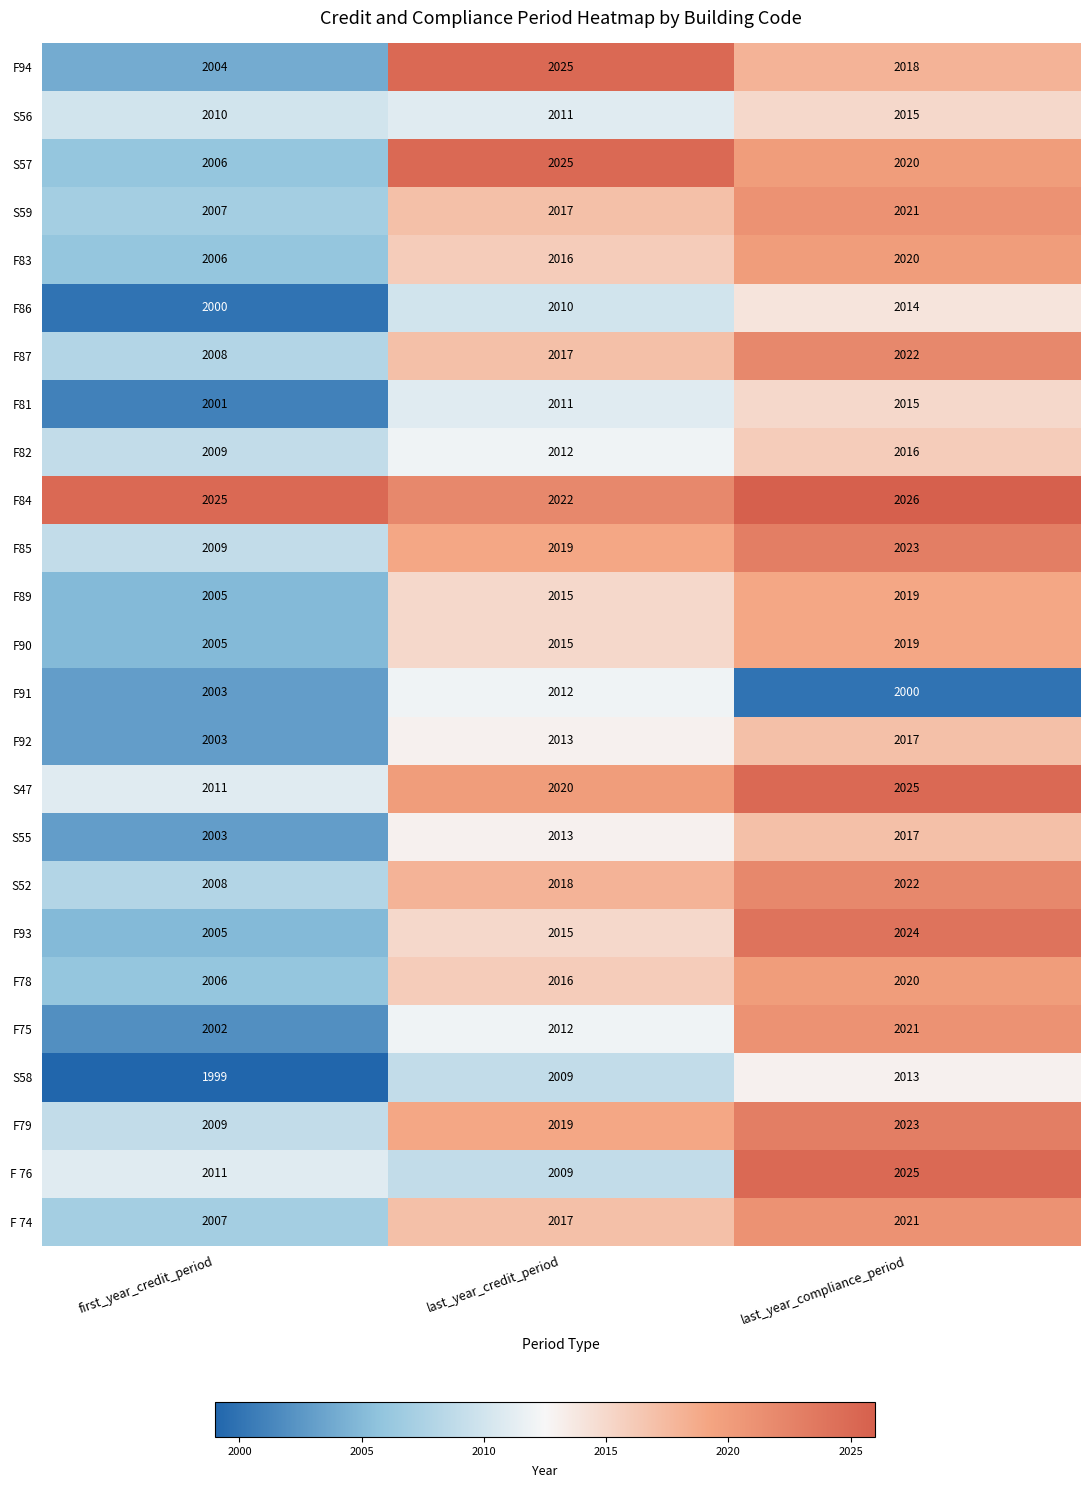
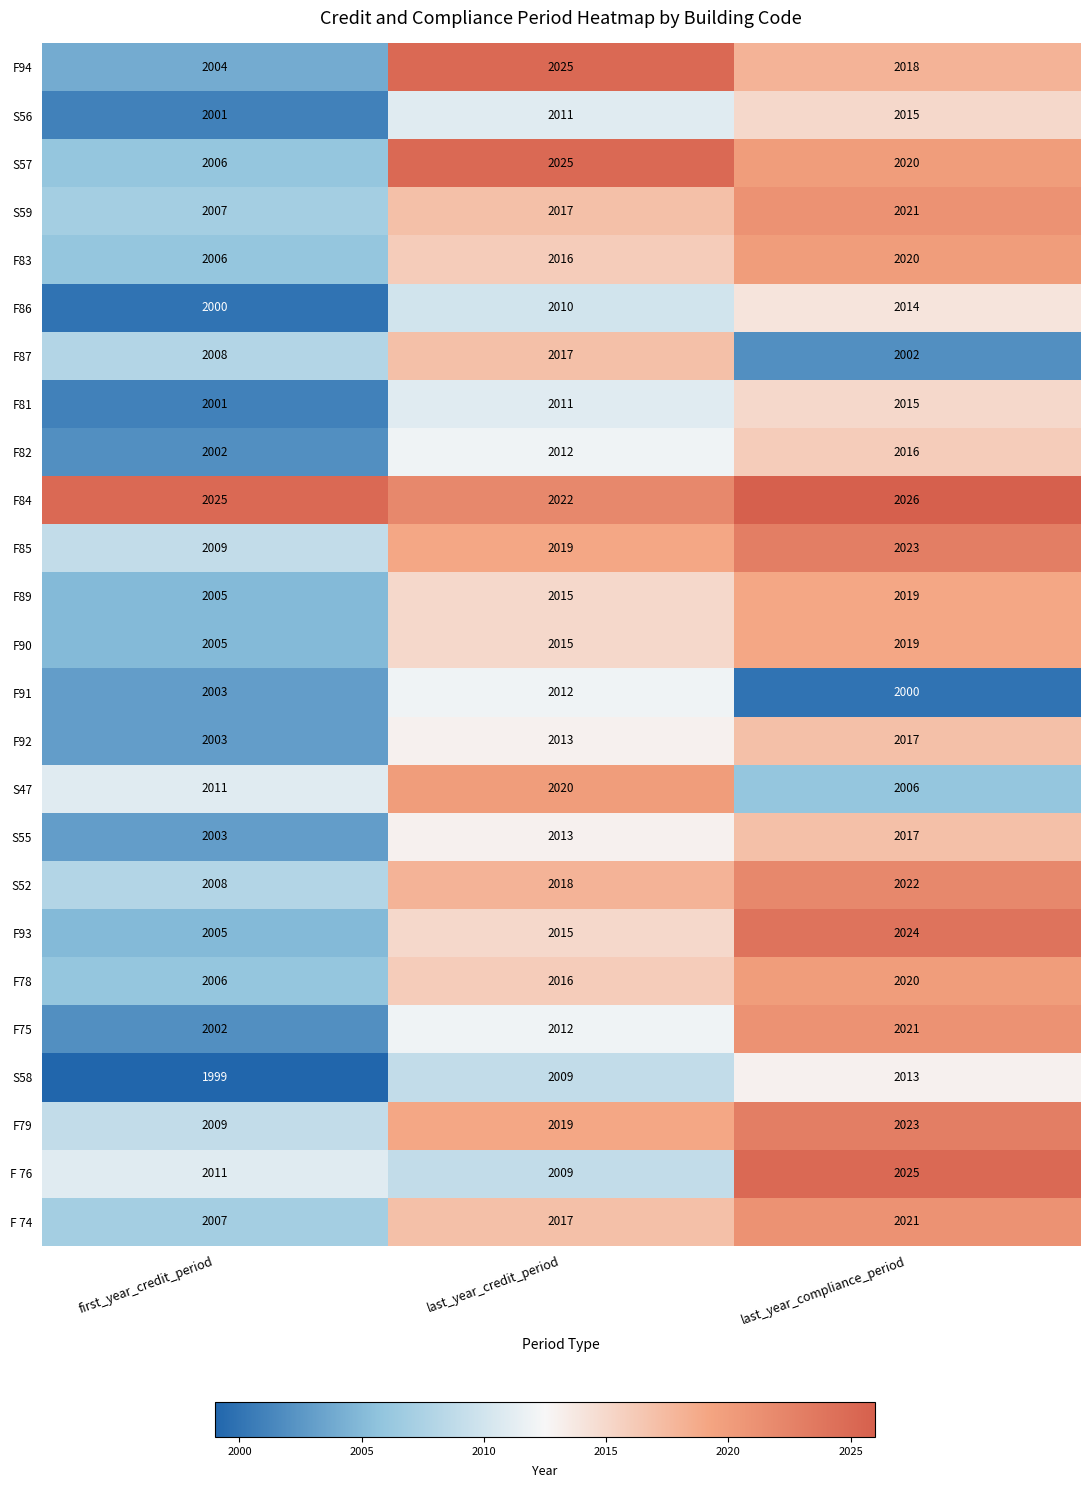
  {
    "F94": {
      "first_year_credit_period": 2004,
      "last_year_credit_period": 2025,
      "last_year_compliance_period": 2018
    },
    "S56": {
-     "first_year_credit_period": 2010,
+     "first_year_credit_period": 2001,
      "last_year_credit_period": 2011,
      "last_year_compliance_period": 2015
    },
    "S57": {
      "first_year_credit_period": 2006,
      "last_year_credit_period": 2025,
      "last_year_compliance_period": 2020
    },
    "S59": {
      "first_year_credit_period": 2007,
      "last_year_credit_period": 2017,
      "last_year_compliance_period": 2021
    },
    "F83": {
      "first_year_credit_period": 2006,
      "last_year_credit_period": 2016,
      "last_year_compliance_period": 2020
    },
    "F86": {
      "first_year_credit_period": 2000,
      "last_year_credit_period": 2010,
      "last_year_compliance_period": 2014
    },
    "F87": {
      "first_year_credit_period": 2008,
      "last_year_credit_period": 2017,
-     "last_year_compliance_period": 2022
+     "last_year_compliance_period": 2002
    },
    "F81": {
      "first_year_credit_period": 2001,
      "last_year_credit_period": 2011,
      "last_year_compliance_period": 2015
    },
    "F82": {
-     "first_year_credit_period": 2009,
+     "first_year_credit_period": 2002,
      "last_year_credit_period": 2012,
      "last_year_compliance_period": 2016
    },
    "F84": {
      "first_year_credit_period": 2025,
      "last_year_credit_period": 2022,
      "last_year_compliance_period": 2026
    },
    "F85": {
      "first_year_credit_period": 2009,
      "last_year_credit_period": 2019,
      "last_year_compliance_period": 2023
    },
    "F89": {
      "first_year_credit_period": 2005,
      "last_year_credit_period": 2015,
      "last_year_compliance_period": 2019
    },
    "F90": {
      "first_year_credit_period": 2005,
      "last_year_credit_period": 2015,
      "last_year_compliance_period": 2019
    },
    "F91": {
      "first_year_credit_period": 2003,
      "last_year_credit_period": 2012,
      "last_year_compliance_period": 2000
    },
    "F92": {
      "first_year_credit_period": 2003,
      "last_year_credit_period": 2013,
      "last_year_compliance_period": 2017
    },
    "S47": {
      "first_year_credit_period": 2011,
      "last_year_credit_period": 2020,
-     "last_year_compliance_period": 2025
+     "last_year_compliance_period": 2006
    },
    "S55": {
      "first_year_credit_period": 2003,
      "last_year_credit_period": 2013,
      "last_year_compliance_period": 2017
    },
    "S52": {
      "first_year_credit_period": 2008,
      "last_year_credit_period": 2018,
      "last_year_compliance_period": 2022
    },
    "F93": {
      "first_year_credit_period": 2005,
      "last_year_credit_period": 2015,
      "last_year_compliance_period": 2024
    },
    "F78": {
      "first_year_credit_period": 2006,
      "last_year_credit_period": 2016,
      "last_year_compliance_period": 2020
    },
    "F75": {
      "first_year_credit_period": 2002,
      "last_year_credit_period": 2012,
      "last_year_compliance_period": 2021
    },
    "S58": {
      "first_year_credit_period": 1999,
      "last_year_credit_period": 2009,
      "last_year_compliance_period": 2013
    },
    "F79": {
      "first_year_credit_period": 2009,
      "last_year_credit_period": 2019,
      "last_year_compliance_period": 2023
    },
    "F 76": {
      "first_year_credit_period": 2011,
      "last_year_credit_period": 2009,
      "last_year_compliance_period": 2025
    },
    "F 74": {
      "first_year_credit_period": 2007,
      "last_year_credit_period": 2017,
      "last_year_compliance_period": 2021
    }
  }
